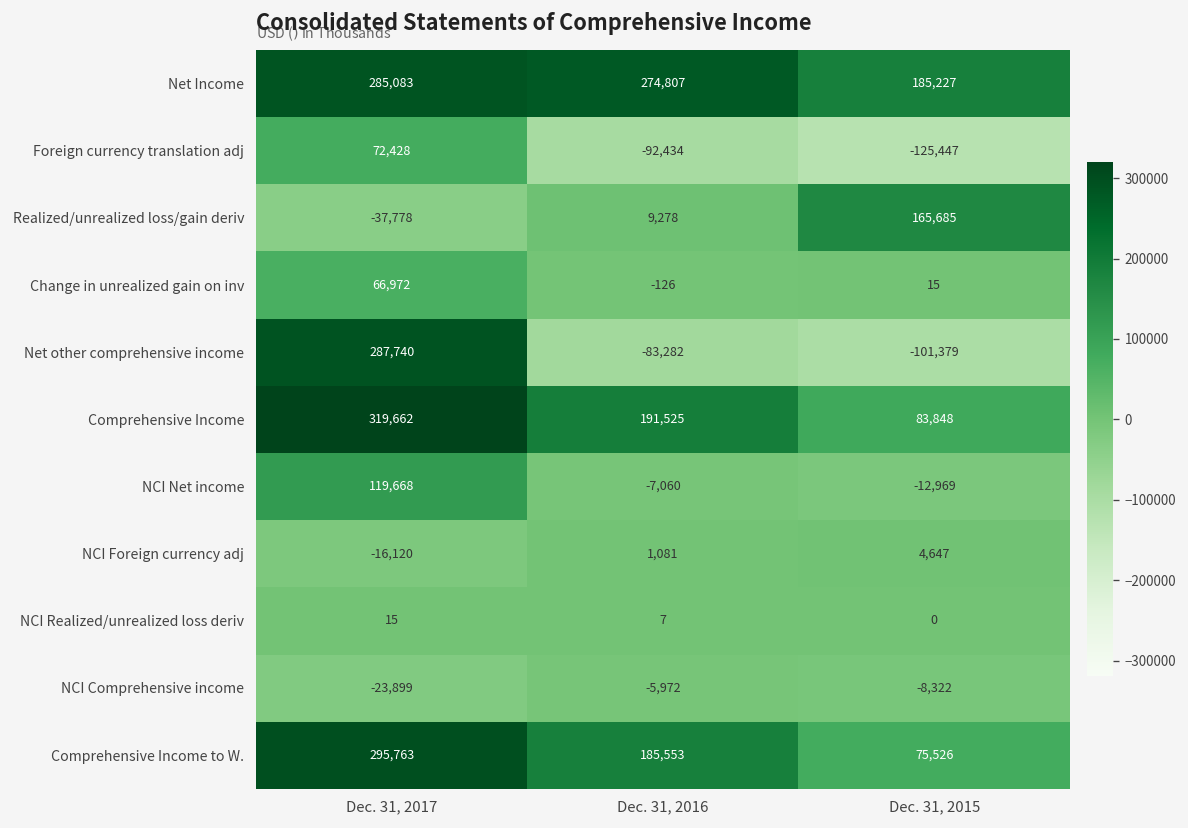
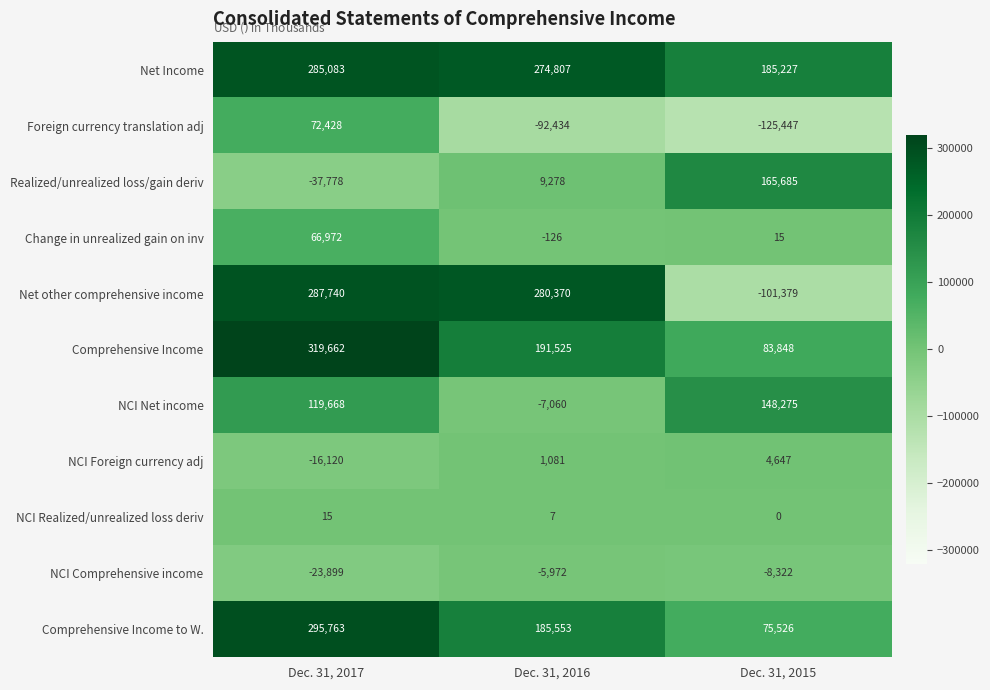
  {
    "Net Income": {
      "Dec. 31, 2017": "285,083",
      "Dec. 31, 2016": "274,807",
      "Dec. 31, 2015": "185,227"
    },
    "Foreign currency translation adj": {
      "Dec. 31, 2017": "72,428",
      "Dec. 31, 2016": "-92,434",
      "Dec. 31, 2015": "-125,447"
    },
    "Realized/unrealized loss/gain deriv": {
      "Dec. 31, 2017": "-37,778",
      "Dec. 31, 2016": "9,278",
      "Dec. 31, 2015": "165,685"
    },
    "Change in unrealized gain on inv": {
      "Dec. 31, 2017": "66,972",
      "Dec. 31, 2016": "-126",
      "Dec. 31, 2015": "15"
    },
    "Net other comprehensive income": {
      "Dec. 31, 2017": "287,740",
-     "Dec. 31, 2016": "-83,282",
+     "Dec. 31, 2016": "280,370",
      "Dec. 31, 2015": "-101,379"
    },
    "Comprehensive Income": {
      "Dec. 31, 2017": "319,662",
      "Dec. 31, 2016": "191,525",
      "Dec. 31, 2015": "83,848"
    },
    "NCI Net income": {
      "Dec. 31, 2017": "119,668",
      "Dec. 31, 2016": "-7,060",
-     "Dec. 31, 2015": "-12,969"
+     "Dec. 31, 2015": "148,275"
    },
    "NCI Foreign currency adj": {
      "Dec. 31, 2017": "-16,120",
      "Dec. 31, 2016": "1,081",
      "Dec. 31, 2015": "4,647"
    },
    "NCI Realized/unrealized loss deriv": {
      "Dec. 31, 2017": "15",
      "Dec. 31, 2016": "7",
      "Dec. 31, 2015": "0"
    },
    "NCI Comprehensive income": {
      "Dec. 31, 2017": "-23,899",
      "Dec. 31, 2016": "-5,972",
      "Dec. 31, 2015": "-8,322"
    },
    "Comprehensive Income to W.": {
      "Dec. 31, 2017": "295,763",
      "Dec. 31, 2016": "185,553",
      "Dec. 31, 2015": "75,526"
    }
  }
